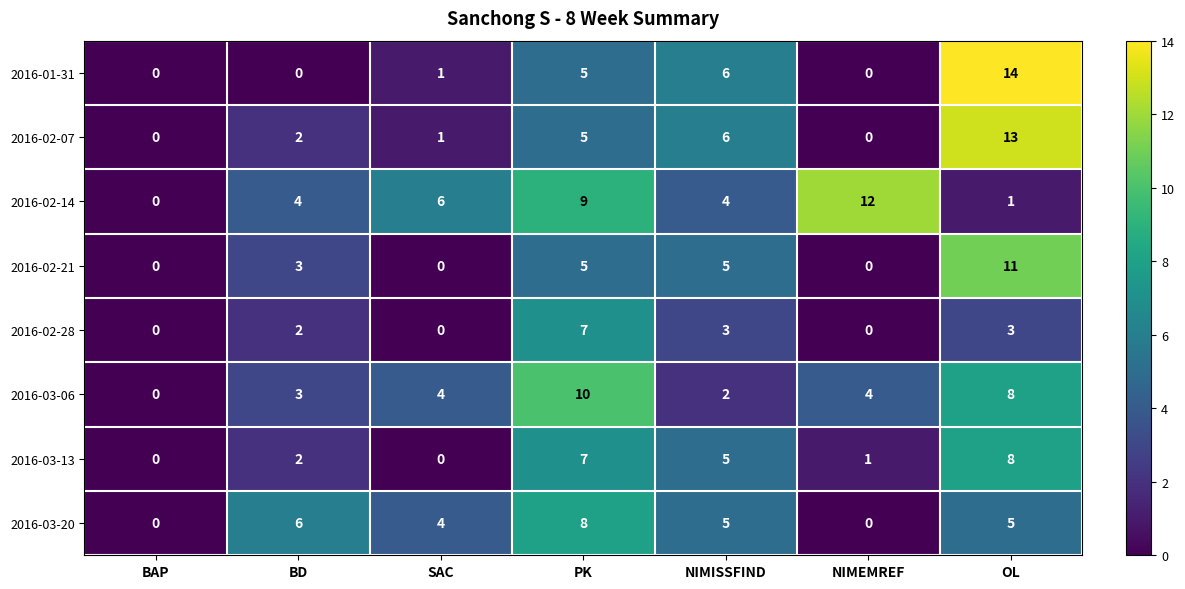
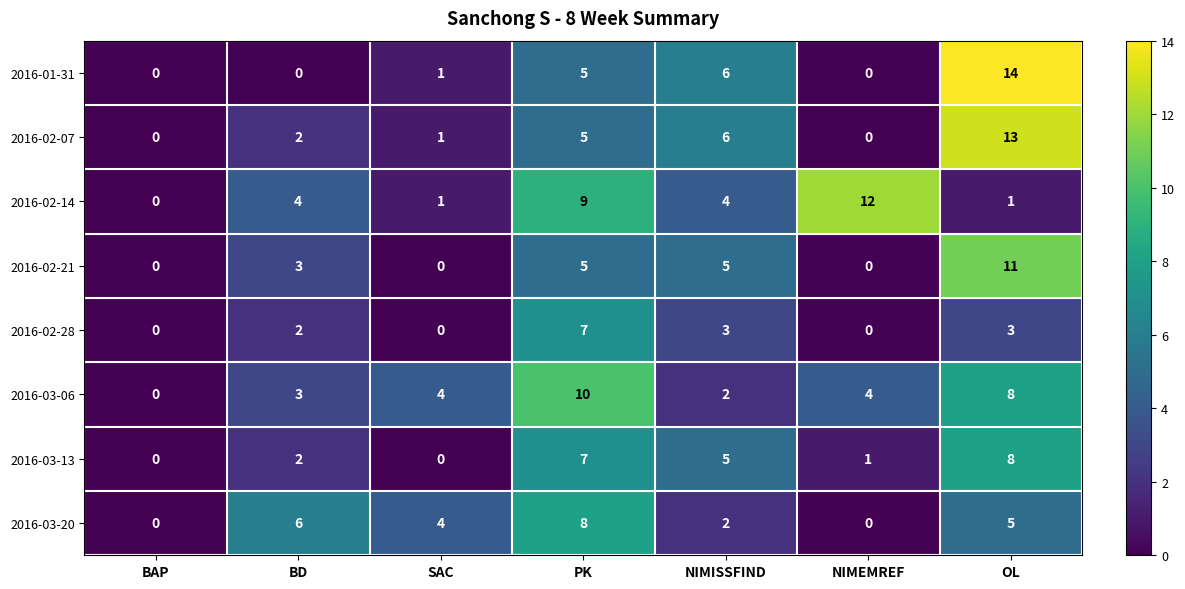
  {
    "2016-01-31": {
      "BAP": 0,
      "BD": 0,
      "SAC": 1,
      "PK": 5,
      "NIMISSFIND": 6,
      "NIMEMREF": 0,
      "OL": 14
    },
    "2016-02-07": {
      "BAP": 0,
      "BD": 2,
      "SAC": 1,
      "PK": 5,
      "NIMISSFIND": 6,
      "NIMEMREF": 0,
      "OL": 13
    },
    "2016-02-14": {
      "BAP": 0,
      "BD": 4,
-     "SAC": 6,
+     "SAC": 1,
      "PK": 9,
      "NIMISSFIND": 4,
      "NIMEMREF": 12,
      "OL": 1
    },
    "2016-02-21": {
      "BAP": 0,
      "BD": 3,
      "SAC": 0,
      "PK": 5,
      "NIMISSFIND": 5,
      "NIMEMREF": 0,
      "OL": 11
    },
    "2016-02-28": {
      "BAP": 0,
      "BD": 2,
      "SAC": 0,
      "PK": 7,
      "NIMISSFIND": 3,
      "NIMEMREF": 0,
      "OL": 3
    },
    "2016-03-06": {
      "BAP": 0,
      "BD": 3,
      "SAC": 4,
      "PK": 10,
      "NIMISSFIND": 2,
      "NIMEMREF": 4,
      "OL": 8
    },
    "2016-03-13": {
      "BAP": 0,
      "BD": 2,
      "SAC": 0,
      "PK": 7,
      "NIMISSFIND": 5,
      "NIMEMREF": 1,
      "OL": 8
    },
    "2016-03-20": {
      "BAP": 0,
      "BD": 6,
      "SAC": 4,
      "PK": 8,
-     "NIMISSFIND": 5,
+     "NIMISSFIND": 2,
      "NIMEMREF": 0,
      "OL": 5
    }
  }
